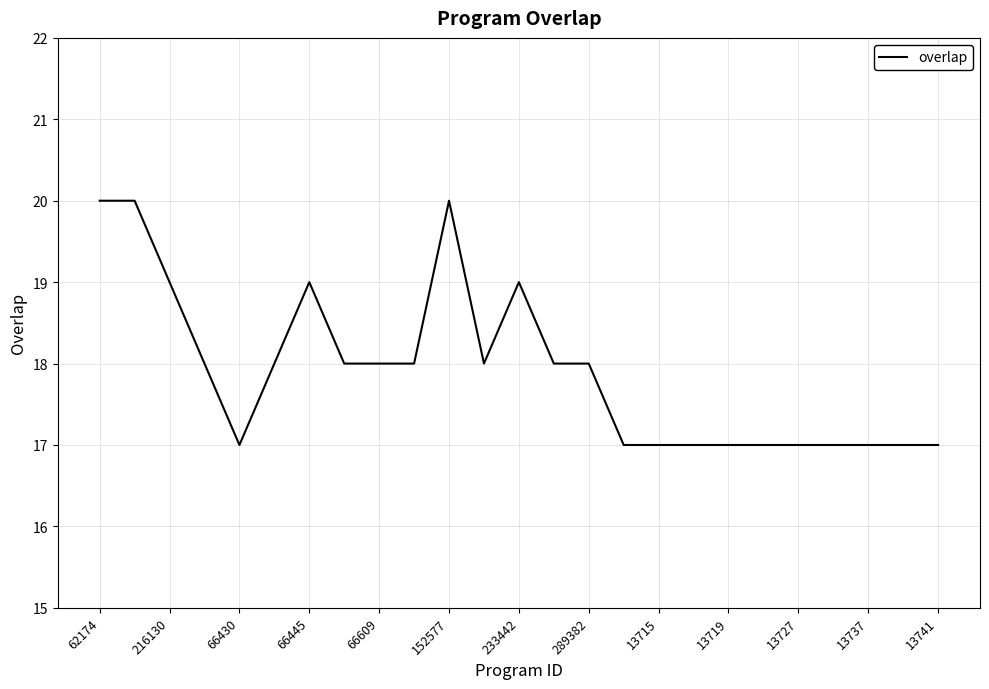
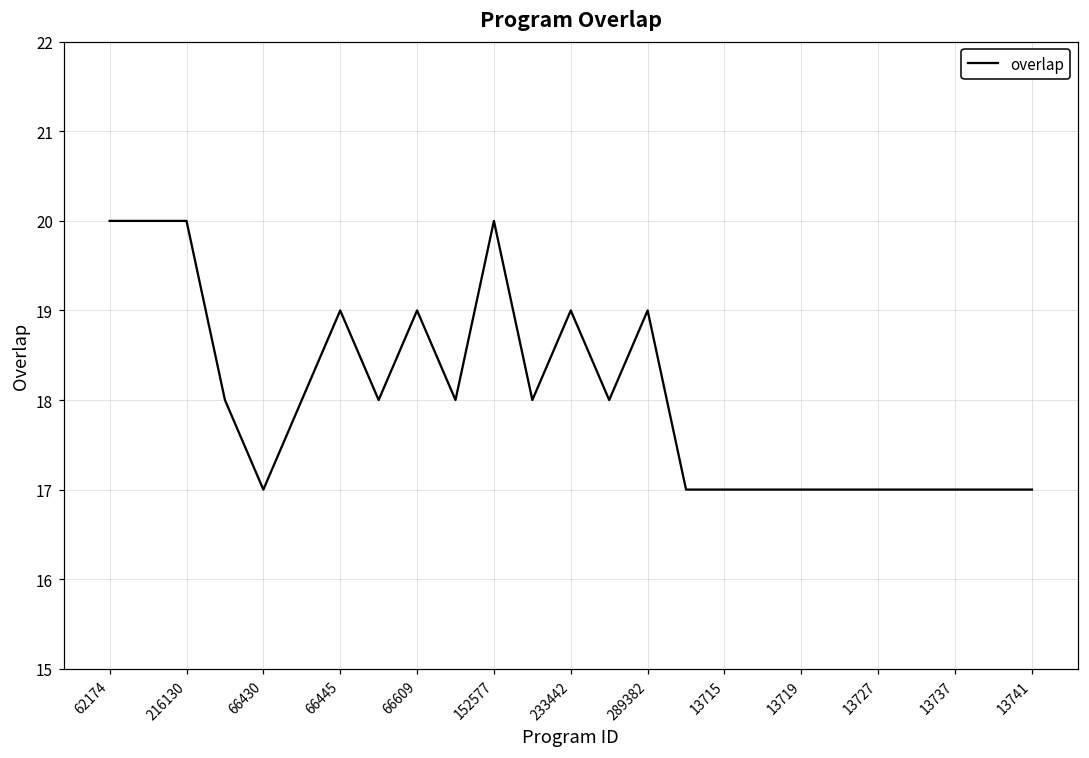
  {
    "62174": 20,
-   "216130": 19,
+   "216130": 20,
    "66430": 17,
    "66445": 19,
-   "66609": 18,
+   "66609": 19,
    "152577": 20,
    "233442": 19,
-   "289382": 18,
+   "289382": 19,
    "13715": 17,
    "13719": 17,
    "13727": 17,
    "13737": 17,
    "13741": 17
  }
